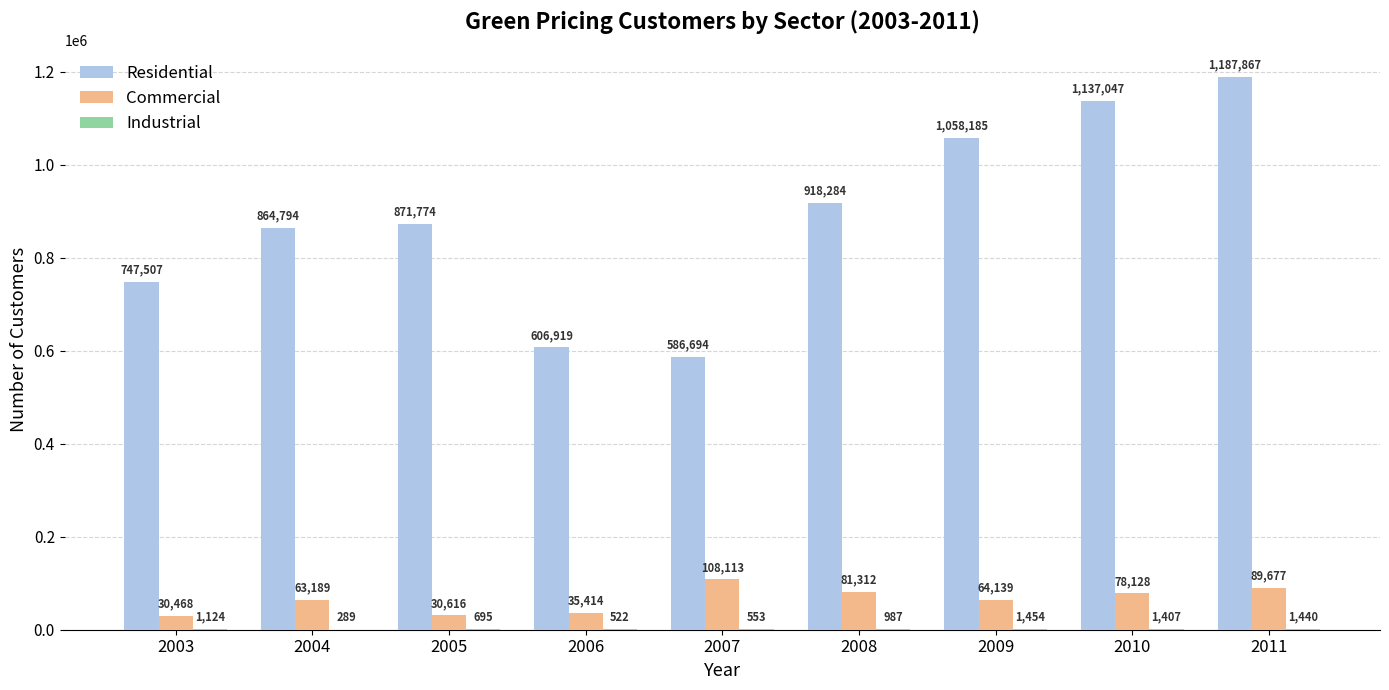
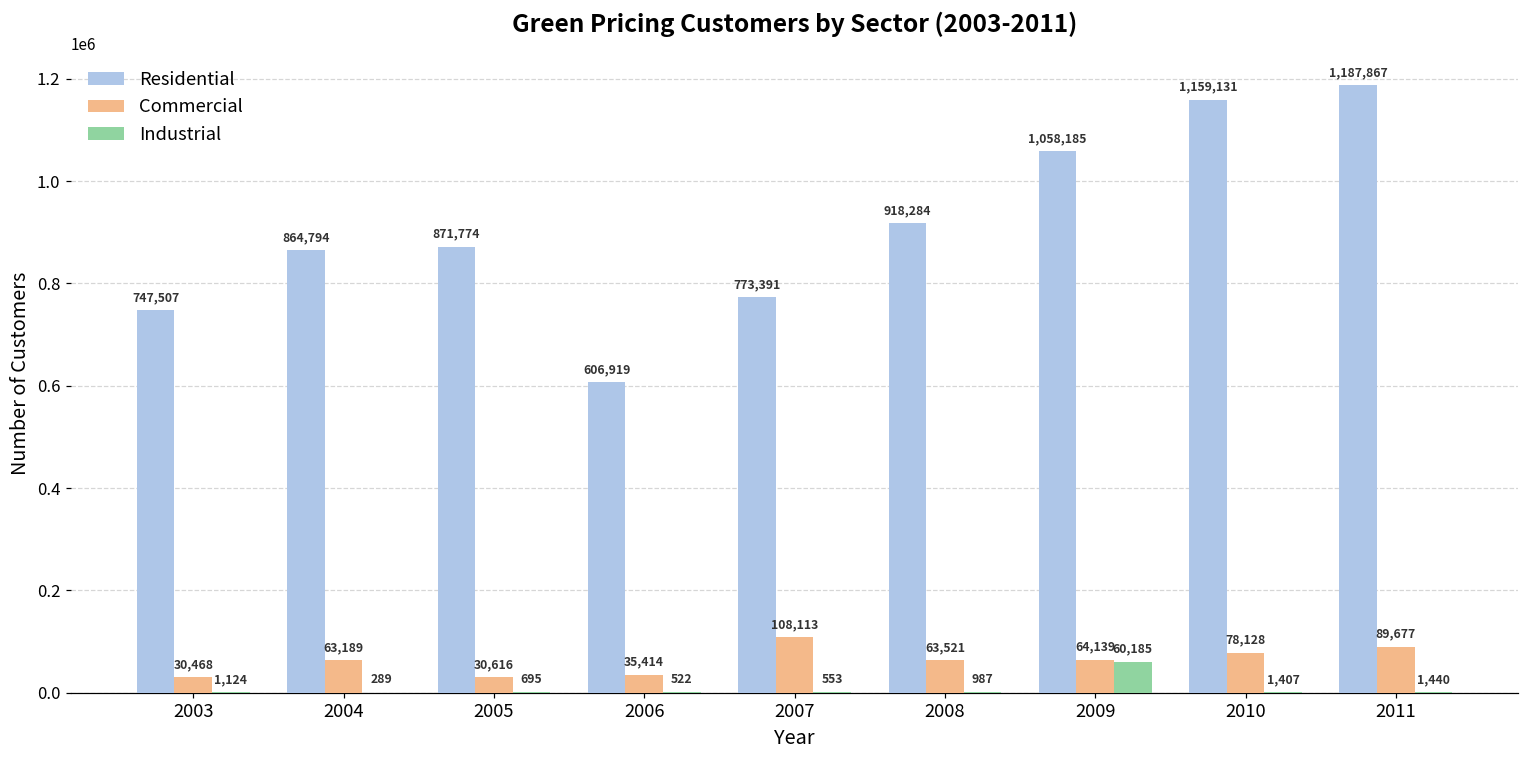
  {
    "Residential": {
      "2003": "747,507",
      "2004": "864,794",
      "2005": "871,774",
      "2006": "606,919",
-     "2007": "586,694",
+     "2007": "773,391",
      "2008": "918,284",
      "2009": "1,058,185",
-     "2010": "1,137,047",
+     "2010": "1,159,131",
      "2011": "1,187,867"
    },
    "Commercial": {
      "2003": "30,468",
      "2004": "63,189",
      "2005": "30,616",
      "2006": "35,414",
      "2007": "108,113",
-     "2008": "81,312",
+     "2008": "63,521",
      "2009": "64,139",
      "2010": "78,128",
      "2011": "89,677"
    },
    "Industrial": {
      "2003": "1,124",
      "2004": "289",
      "2005": "695",
      "2006": "522",
      "2007": "553",
      "2008": "987",
-     "2009": "1,454",
+     "2009": "60,185",
      "2010": "1,407",
      "2011": "1,440"
    }
  }
